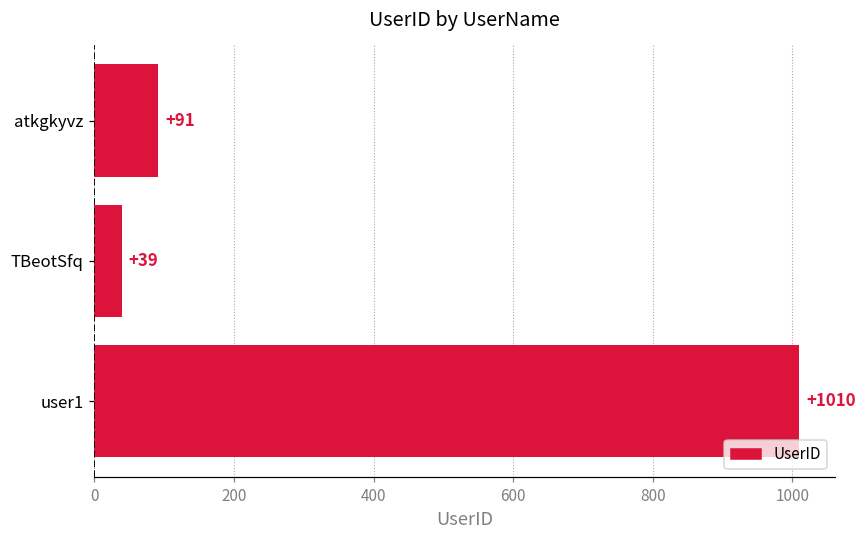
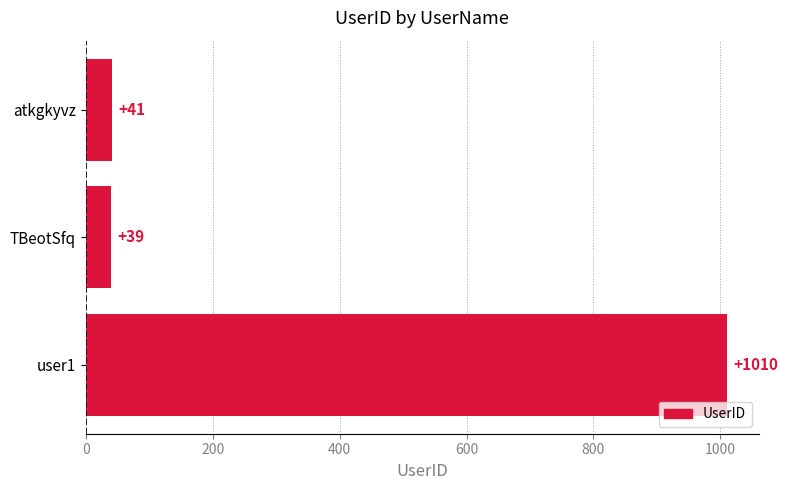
  {
-   "atkgkyvz": "+91",
+   "atkgkyvz": "+41",
    "TBeotSfq": "+39",
    "user1": "+1010"
  }
